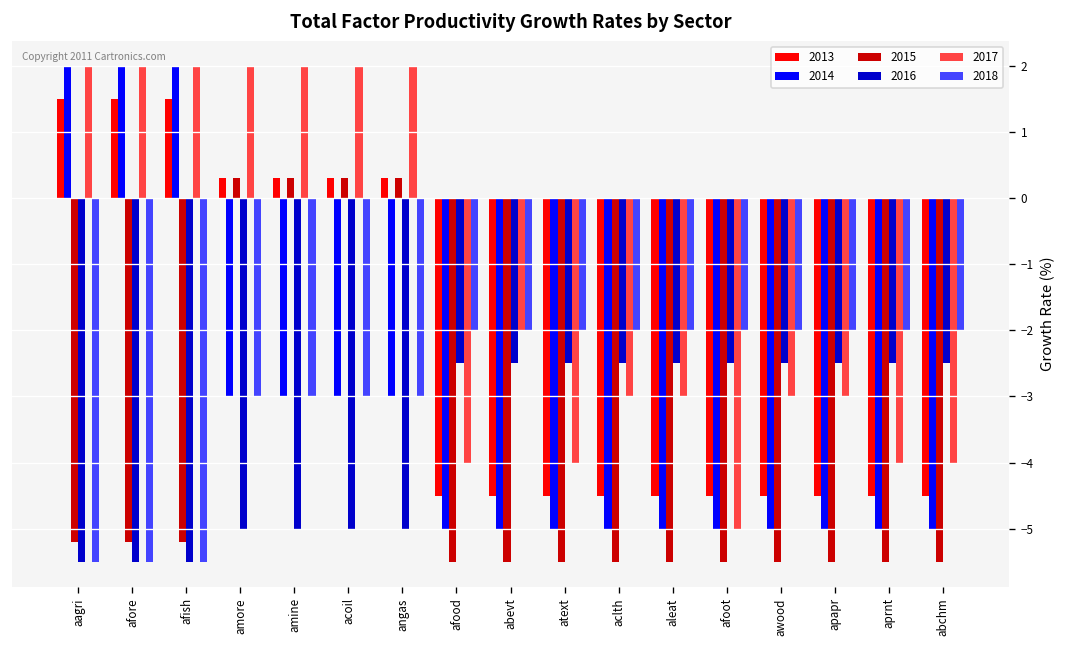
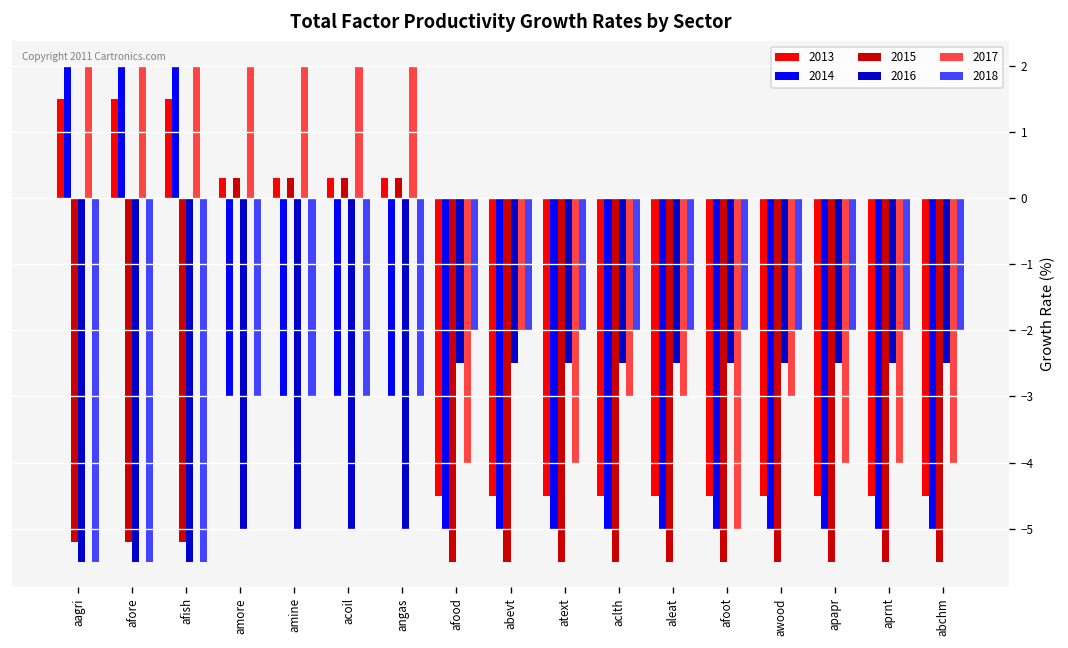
  {
    "2017": {
      "afish": 2,
      "amore": 2,
      "amine": 2,
      "acoil": 2,
      "angas": 2,
      "afood": -4,
      "abevt": -2,
      "atext": -4,
      "aclth": -3,
      "aleat": -3,
      "afoot": -5,
      "awood": -3,
-     "apapr": -3,
+     "apapr": -4,
      "aprnt": -4,
      "abchm": -4
    },
    "2018": {
      "aagri": -5.5,
      "afore": -5.5,
      "afish": -5.5,
      "amore": -3,
      "amine": -3,
      "acoil": -3,
      "angas": -3,
      "afood": -2,
      "abevt": -2,
      "atext": -2,
      "aclth": -2,
      "aleat": -2,
      "afoot": -2,
      "awood": -2,
      "apapr": -2,
      "aprnt": -2,
      "abchm": -2
    }
  }
